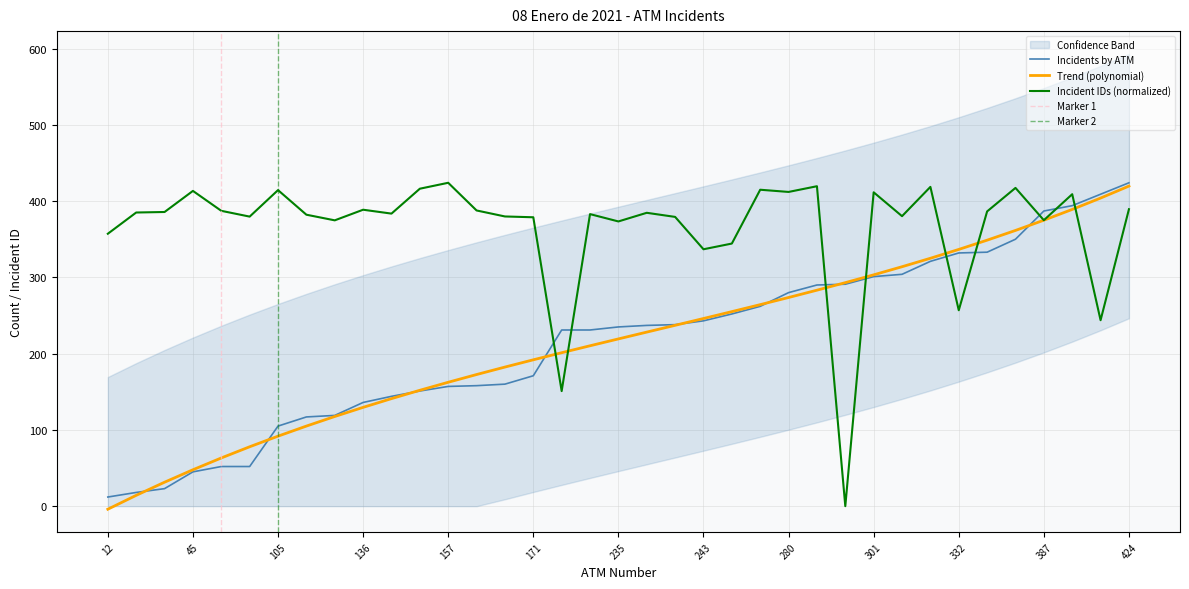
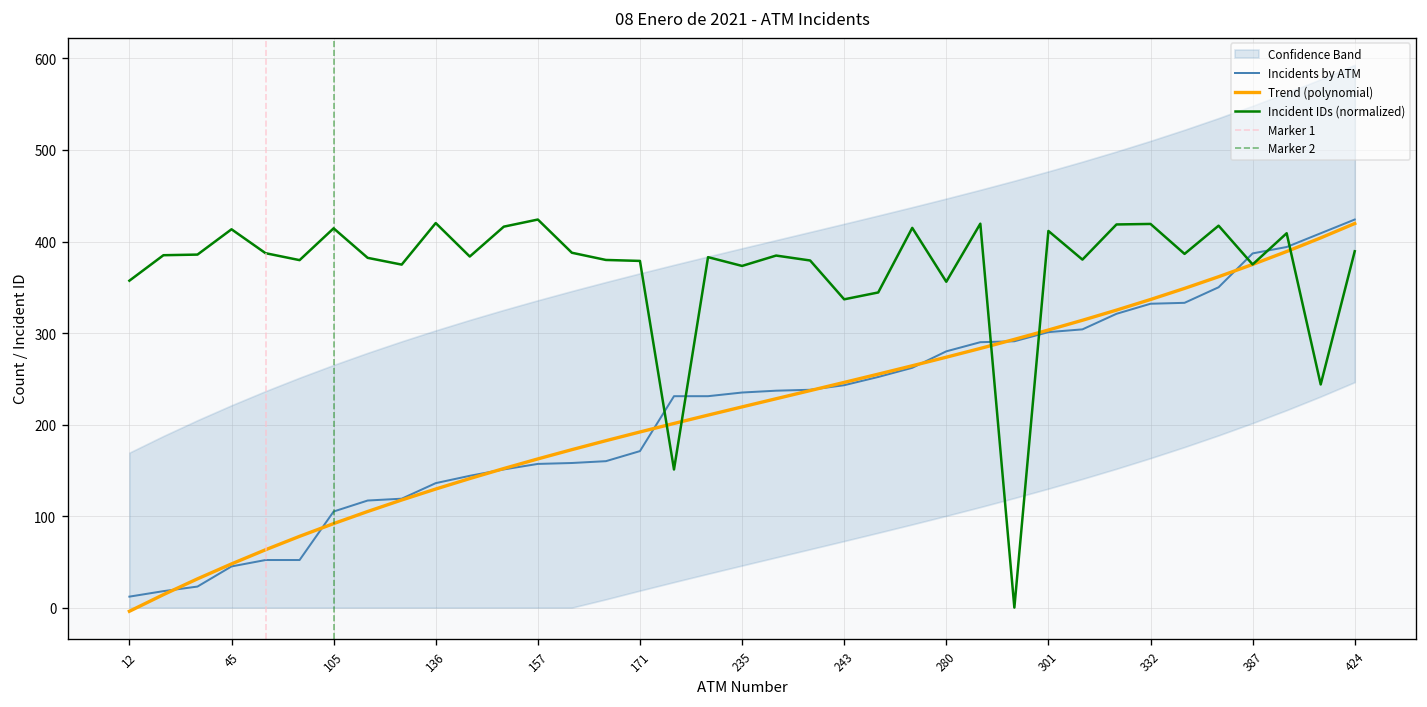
  {
    "Trend (polynomial)": {
      "12": 0,
      "105": 90,
      "136": 130,
      "157": 160,
      "171": 190,
      "235": 220,
      "280": 270,
      "332": 340,
      "424": 420
    },
    "Incident IDs (normalized)": {
      "12": 360,
      "45": 410,
      "105": 410,
-     "136": 390,
+     "136": 420,
      "157": 420,
      "171": 380,
      "235": 370,
      "243": 340,
-     "280": 410,
+     "280": 360,
      "301": 410,
-     "332": 260,
+     "332": 420,
      "424": 390
    }
  }
